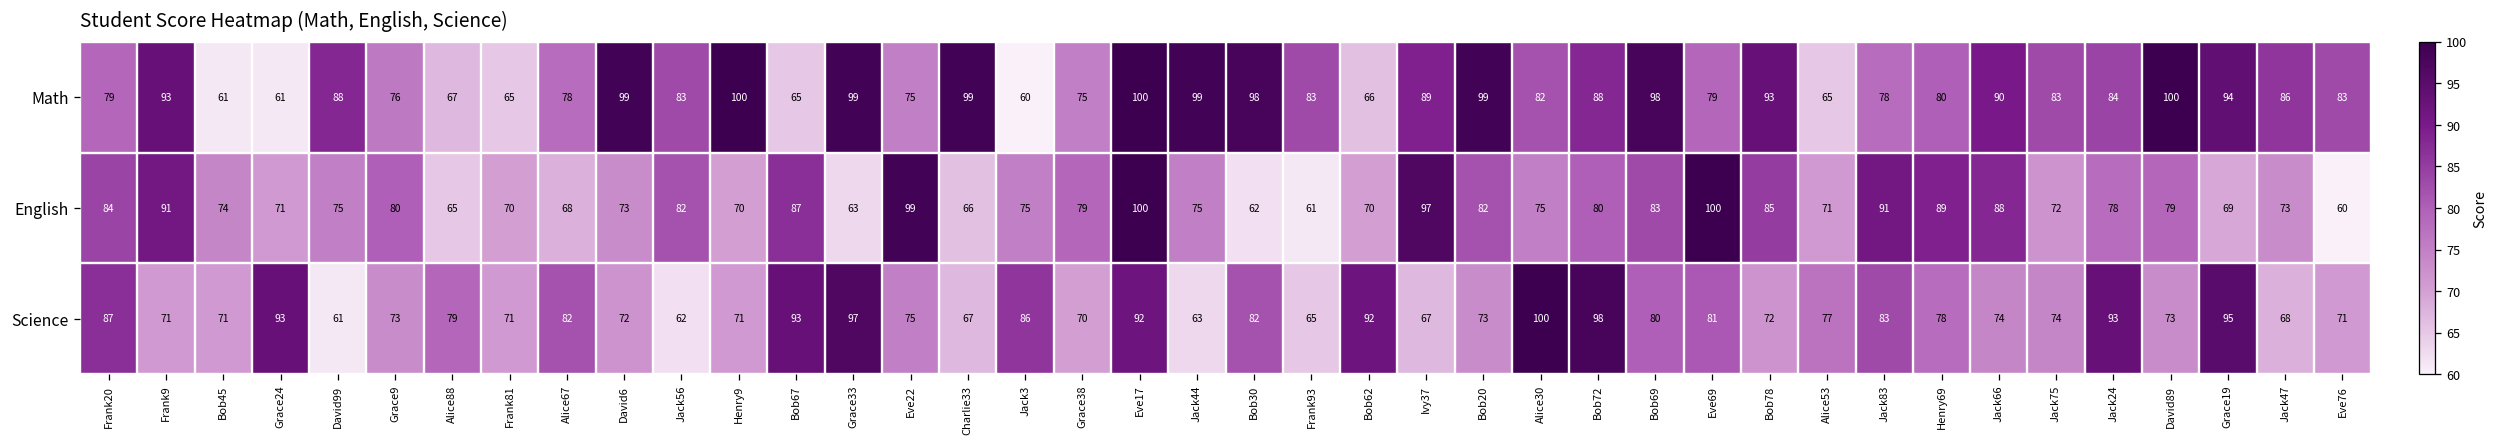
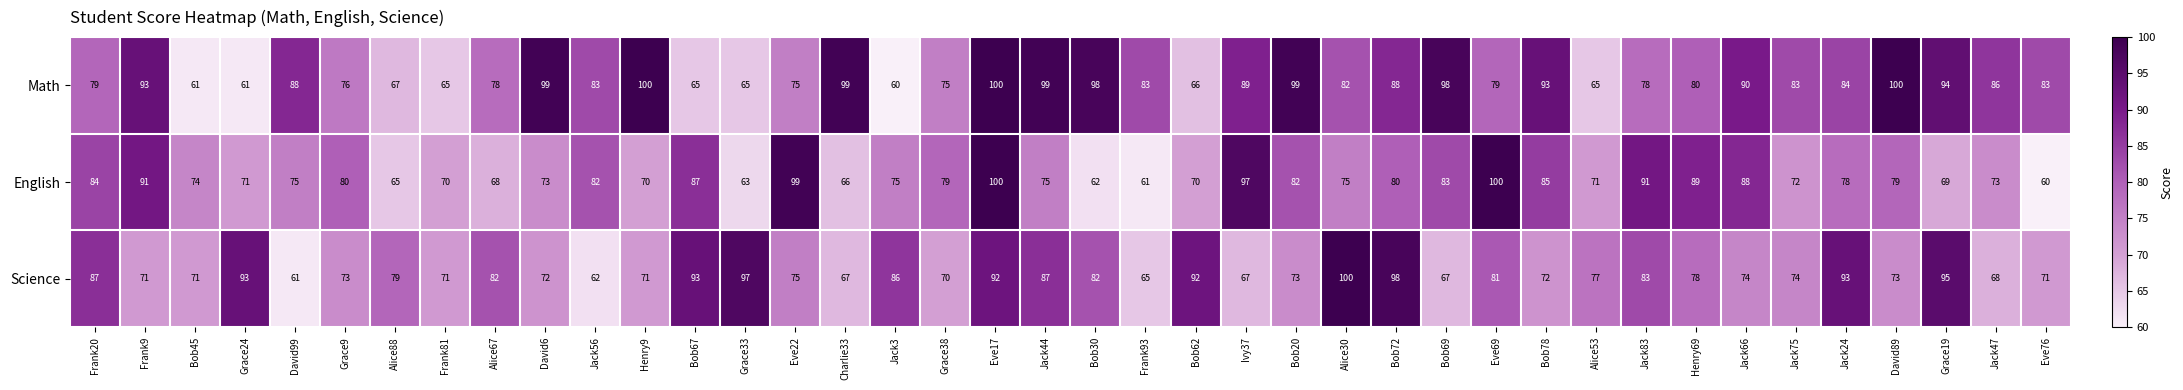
  {
    "Math": {
      "Frank20": 79,
      "Frank9": 93,
      "Bob45": 61,
      "Grace24": 61,
      "David99": 88,
      "Grace9": 76,
      "Alice88": 67,
      "Frank81": 65,
      "Alice67": 78,
      "David6": 99,
      "Jack56": 83,
      "Henry9": 100,
      "Bob67": 65,
-     "Grace33": 99,
+     "Grace33": 65,
      "Eve22": 75,
      "Charlie33": 99,
      "Jack3": 60,
      "Grace38": 75,
      "Eve17": 100,
      "Jack44": 99,
      "Bob30": 98,
      "Frank93": 83,
      "Bob62": 66,
      "Ivy37": 89,
      "Bob20": 99,
      "Alice30": 82,
      "Bob72": 88,
      "Bob69": 98,
      "Eve69": 79,
      "Bob78": 93,
      "Alice53": 65,
      "Jack83": 78,
      "Henry69": 80,
      "Jack66": 90,
      "Jack75": 83,
      "Jack24": 84,
      "David89": 100,
      "Grace19": 94,
      "Jack47": 86,
      "Eve76": 83
    },
    "English": {
      "Frank20": 84,
      "Frank9": 91,
      "Bob45": 74,
      "Grace24": 71,
      "David99": 75,
      "Grace9": 80,
      "Alice88": 65,
      "Frank81": 70,
      "Alice67": 68,
      "David6": 73,
      "Jack56": 82,
      "Henry9": 70,
      "Bob67": 87,
      "Grace33": 63,
      "Eve22": 99,
      "Charlie33": 66,
      "Jack3": 75,
      "Grace38": 79,
      "Eve17": 100,
      "Jack44": 75,
      "Bob30": 62,
      "Frank93": 61,
      "Bob62": 70,
      "Ivy37": 97,
      "Bob20": 82,
      "Alice30": 75,
      "Bob72": 80,
      "Bob69": 83,
      "Eve69": 100,
      "Bob78": 85,
      "Alice53": 71,
      "Jack83": 91,
      "Henry69": 89,
      "Jack66": 88,
      "Jack75": 72,
      "Jack24": 78,
      "David89": 79,
      "Grace19": 69,
      "Jack47": 73,
      "Eve76": 60
    },
    "Science": {
      "Frank20": 87,
      "Frank9": 71,
      "Bob45": 71,
      "Grace24": 93,
      "David99": 61,
      "Grace9": 73,
      "Alice88": 79,
      "Frank81": 71,
      "Alice67": 82,
      "David6": 72,
      "Jack56": 62,
      "Henry9": 71,
      "Bob67": 93,
      "Grace33": 97,
      "Eve22": 75,
      "Charlie33": 67,
      "Jack3": 86,
      "Grace38": 70,
      "Eve17": 92,
-     "Jack44": 63,
+     "Jack44": 87,
      "Bob30": 82,
      "Frank93": 65,
      "Bob62": 92,
      "Ivy37": 67,
      "Bob20": 73,
      "Alice30": 100,
      "Bob72": 98,
-     "Bob69": 80,
+     "Bob69": 67,
      "Eve69": 81,
      "Bob78": 72,
      "Alice53": 77,
      "Jack83": 83,
      "Henry69": 78,
      "Jack66": 74,
      "Jack75": 74,
      "Jack24": 93,
      "David89": 73,
      "Grace19": 95,
      "Jack47": 68,
      "Eve76": 71
    }
  }
